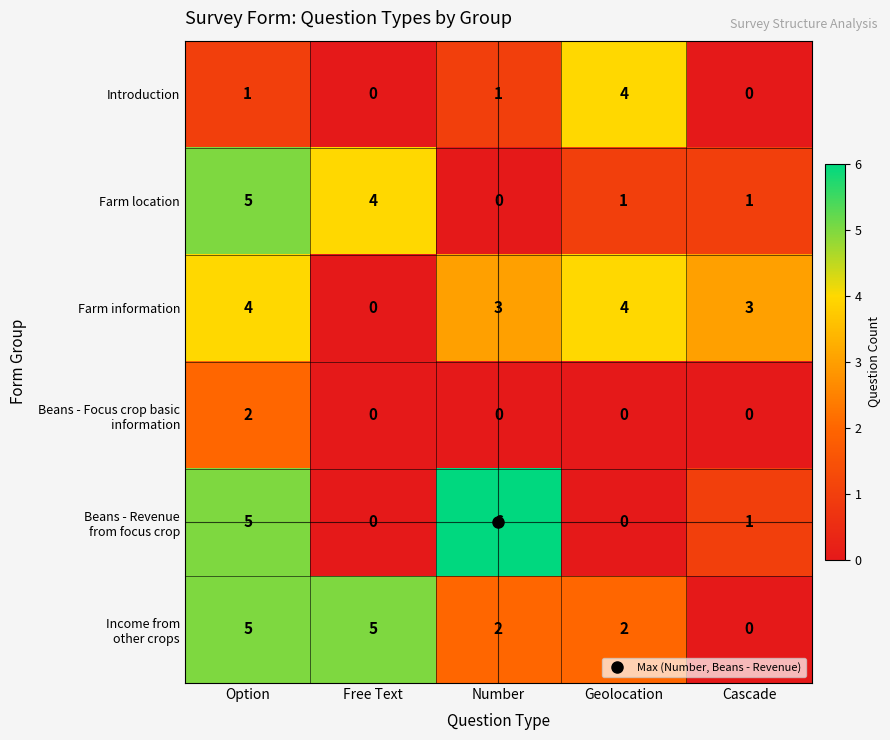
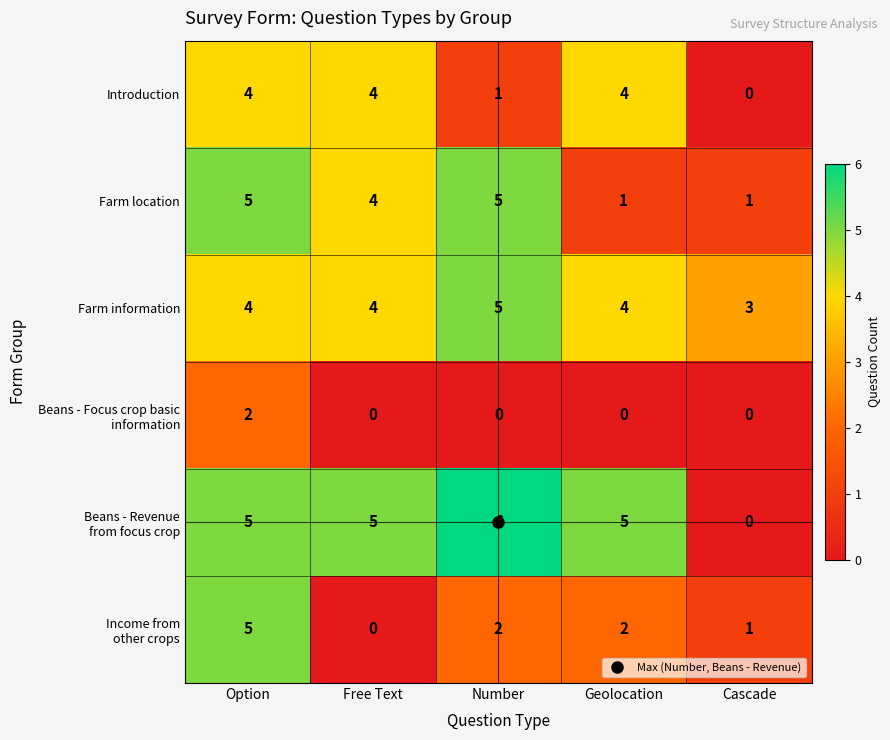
  {
    "Introduction": {
-     "Option": 1,
-     "Free Text": 0,
+     "Option": 4,
+     "Free Text": 4,
      "Number": 1,
      "Geolocation": 4,
      "Cascade": 0
    },
    "Farm location": {
      "Option": 5,
      "Free Text": 4,
-     "Number": 0,
+     "Number": 5,
      "Geolocation": 1,
      "Cascade": 1
    },
    "Farm information": {
      "Option": 4,
-     "Free Text": 0,
-     "Number": 3,
+     "Free Text": 4,
+     "Number": 5,
      "Geolocation": 4,
      "Cascade": 3
    },
    "Beans - Focus crop basic information": {
      "Option": 2,
      "Free Text": 0,
      "Number": 0,
      "Geolocation": 0,
      "Cascade": 0
    },
    "Beans - Revenue from focus crop": {
      "Option": 5,
-     "Free Text": 0,
-     "Geolocation": 0,
-     "Cascade": 1
+     "Free Text": 5,
+     "Geolocation": 5,
+     "Cascade": 0
    },
    "Income from other crops": {
      "Option": 5,
-     "Free Text": 5,
+     "Free Text": 0,
      "Number": 2,
      "Geolocation": 2,
-     "Cascade": 0
+     "Cascade": 1
    }
  }
